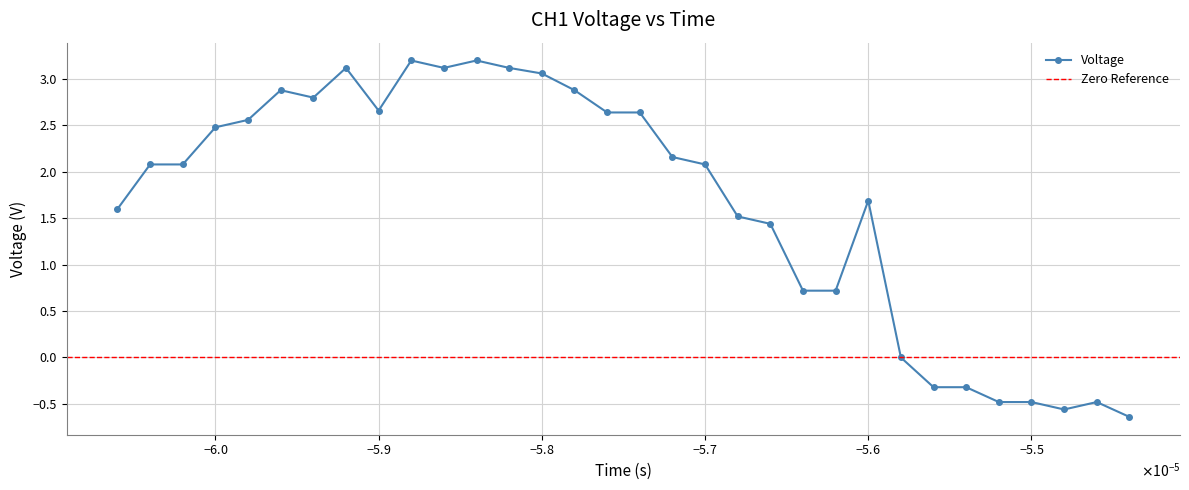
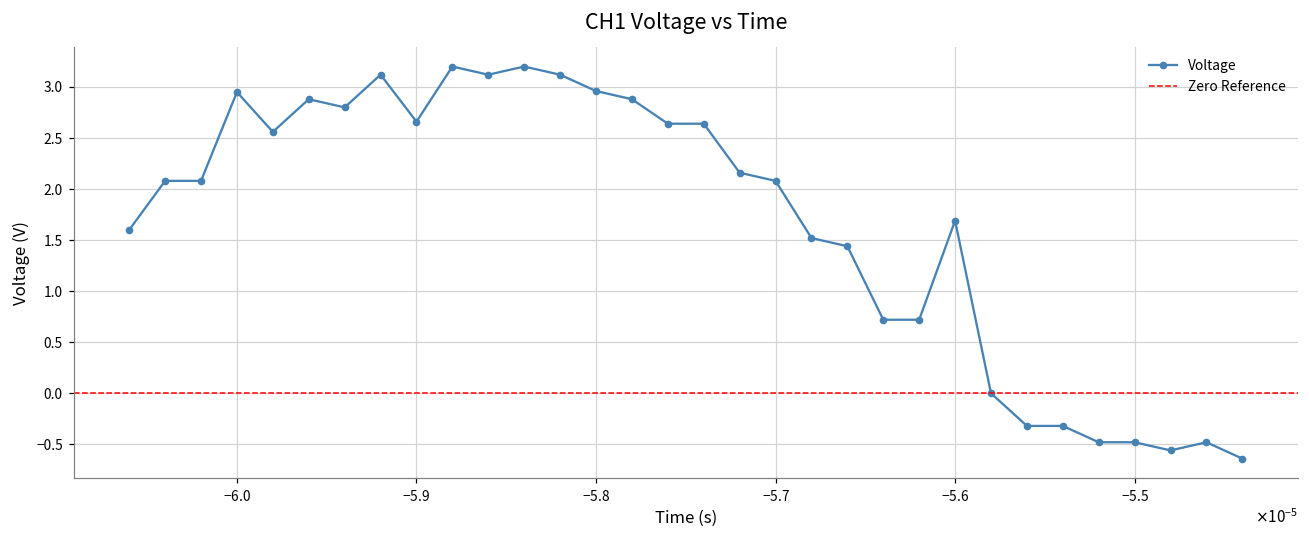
  {
-   "−6.0": 2.5,
+   "−6.0": 3.0,
    "−5.9": 2.7,
-   "−5.8": 3.1,
+   "−5.8": 3.0,
    "−5.7": 2.1,
    "−5.6": 1.7,
    "−5.5": -0.5
  }
